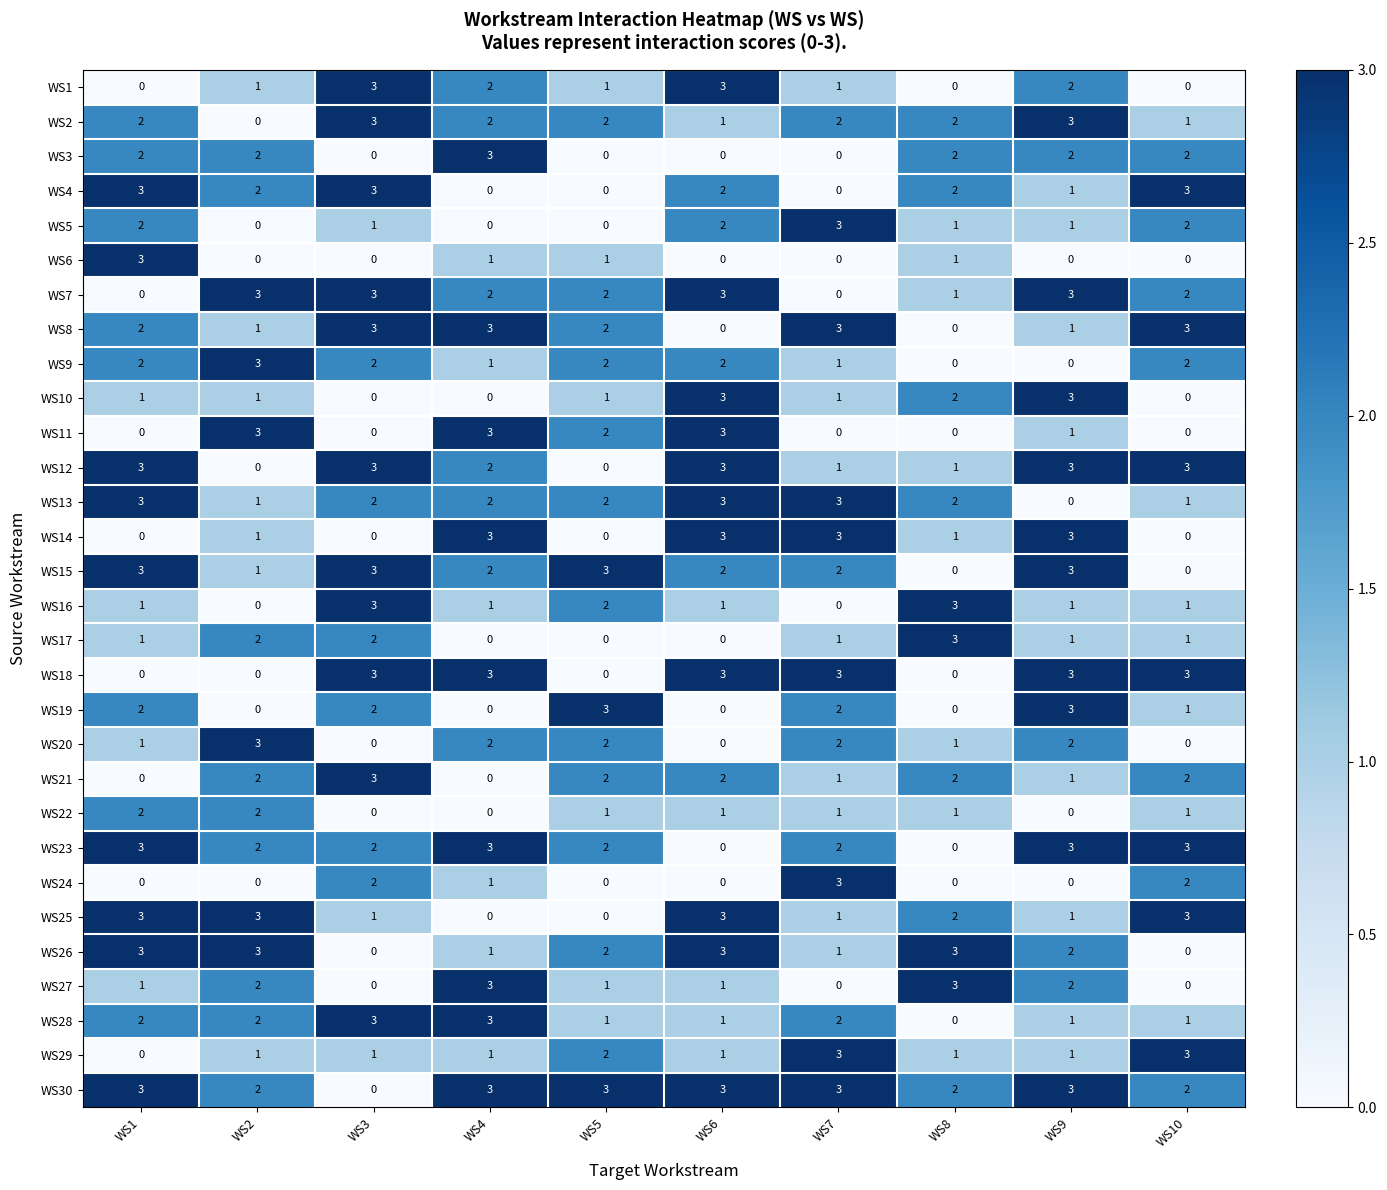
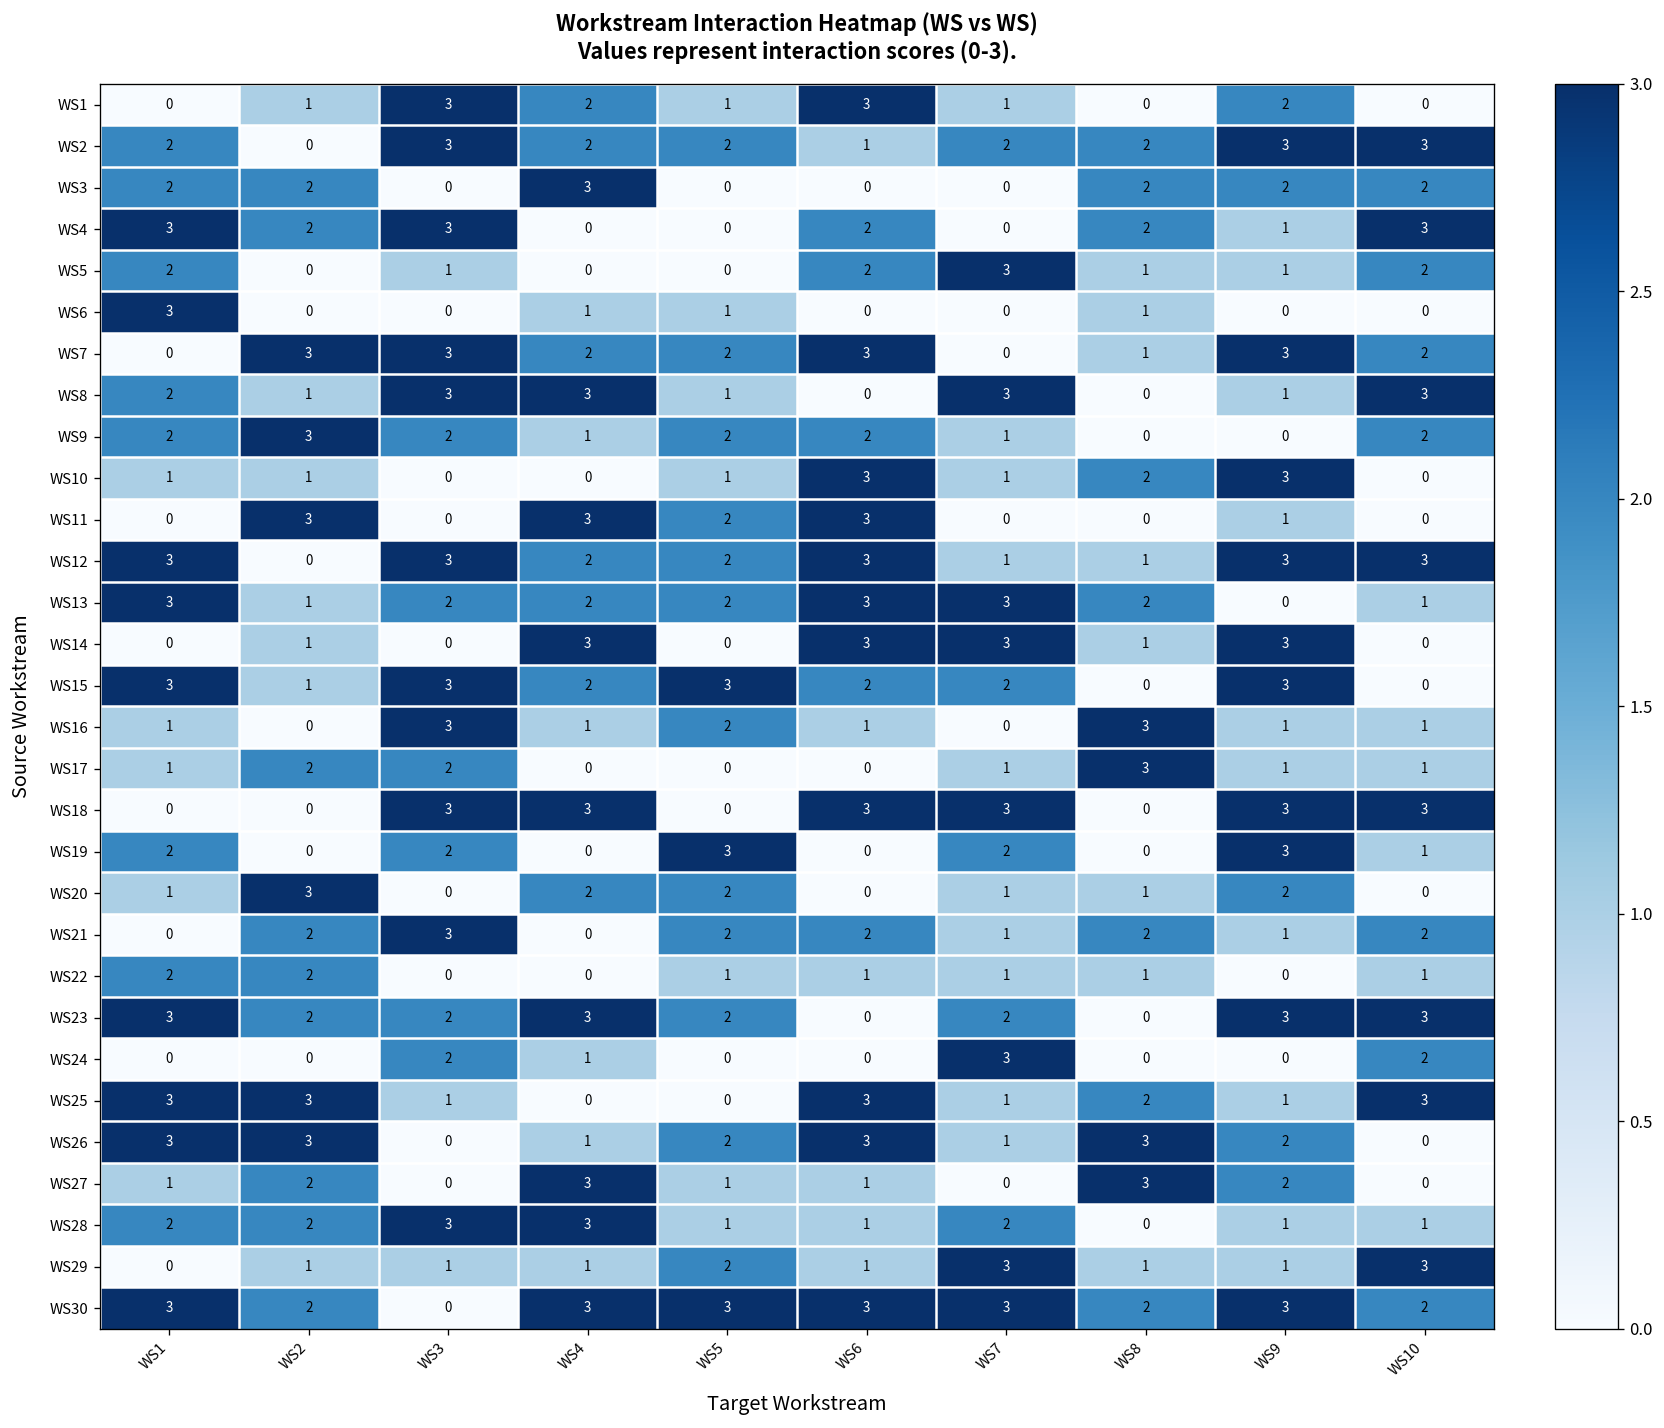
  {
    "WS2": {
      "WS1": 2,
      "WS2": 0,
      "WS3": 3,
      "WS4": 2,
      "WS5": 2,
      "WS6": 1,
      "WS7": 2,
      "WS8": 2,
      "WS9": 3,
-     "WS10": 1
+     "WS10": 3
    },
    "WS8": {
      "WS1": 2,
      "WS2": 1,
      "WS3": 3,
      "WS4": 3,
-     "WS5": 2,
+     "WS5": 1,
      "WS6": 0,
      "WS7": 3,
      "WS8": 0,
      "WS9": 1,
      "WS10": 3
    },
    "WS12": {
      "WS1": 3,
      "WS2": 0,
      "WS3": 3,
      "WS4": 2,
-     "WS5": 0,
+     "WS5": 2,
      "WS6": 3,
      "WS7": 1,
      "WS8": 1,
      "WS9": 3,
      "WS10": 3
    },
    "WS20": {
      "WS1": 1,
      "WS2": 3,
      "WS3": 0,
      "WS4": 2,
      "WS5": 2,
      "WS6": 0,
-     "WS7": 2,
+     "WS7": 1,
      "WS8": 1,
      "WS9": 2,
      "WS10": 0
    }
  }
